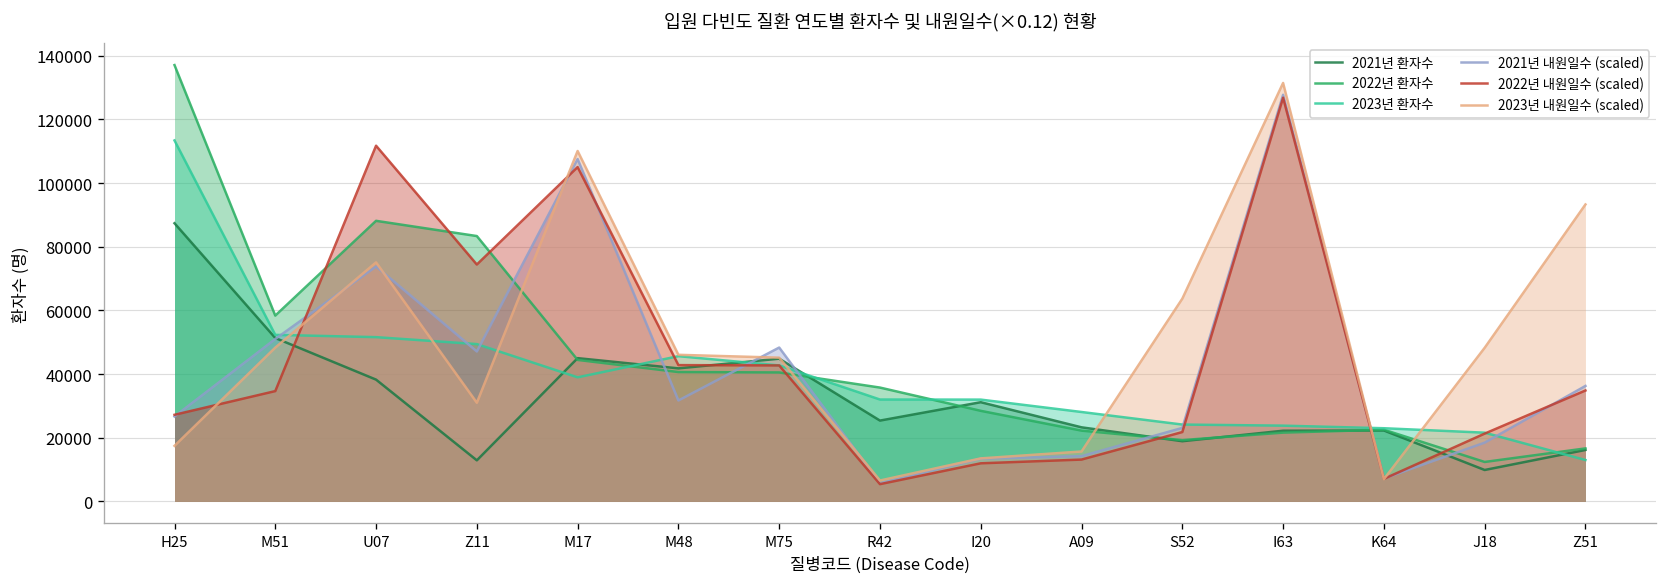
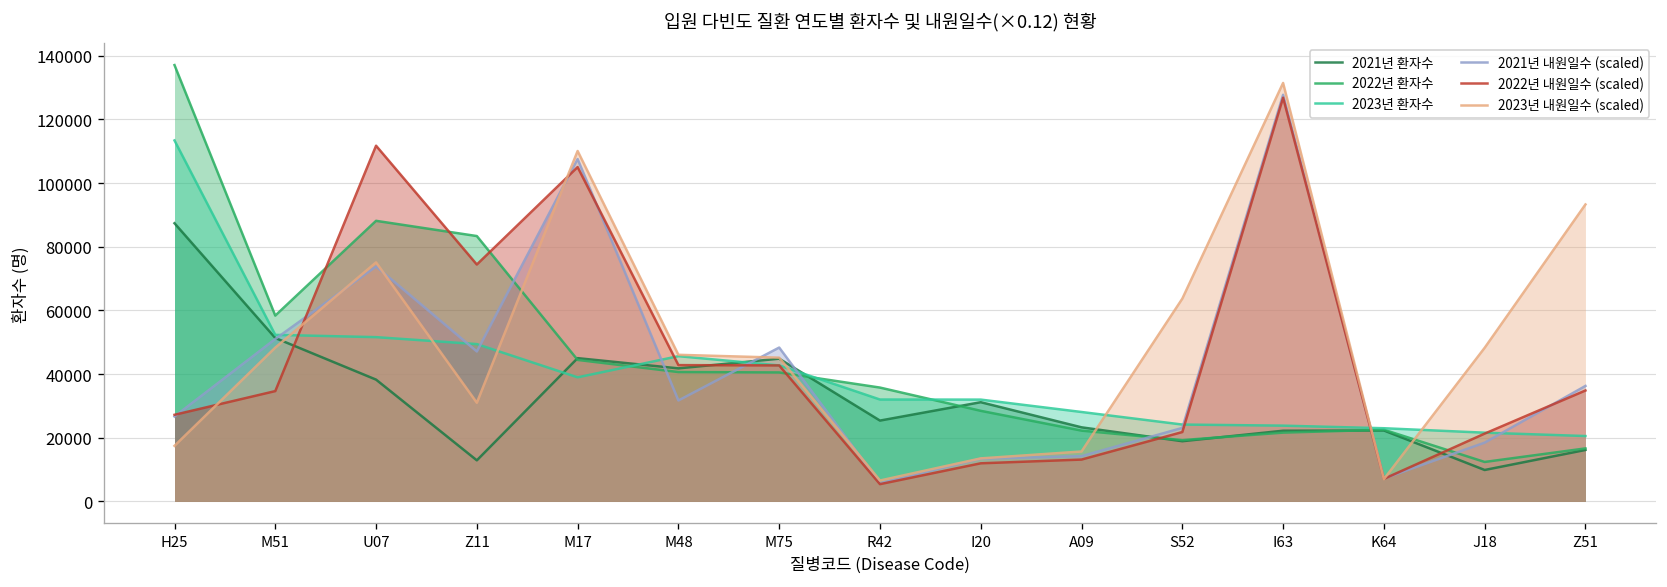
  {
    "2021년 환자수": {
      "H25": 87000,
      "U07": 38000,
      "Z11": 13000,
      "M48": 42000,
      "R42": 25000,
      "A09": 23000,
      "J18": 10000
    },
    "2022년 환자수": {
      "H25": 137000,
      "M51": 58000,
      "U07": 88000,
      "Z11": 83000,
      "M48": 41000,
      "M75": 41000,
      "R42": 36000,
      "I20": 28000,
      "A09": 22000,
      "J18": 12000
    },
    "2023년 환자수": {
      "H25": 113000,
      "M51": 52000,
      "U07": 52000,
      "Z11": 49000,
      "M17": 39000,
      "R42": 32000,
      "A09": 28000,
      "S52": 24000,
      "I63": 24000,
-     "Z51": 13000
+     "Z51": 21000
    },
    "2021년 내원일수 (scaled)": {
      "U07": 74000,
      "Z11": 47000,
      "M17": 108000,
      "M48": 32000,
      "M75": 48000,
      "A09": 14000,
      "S52": 23000,
      "J18": 18000,
      "Z51": 36000
    },
    "2022년 내원일수 (scaled)": {
      "M51": 35000,
      "U07": 112000,
      "Z11": 74000,
      "M17": 105000,
      "M48": 43000,
      "I20": 12000,
      "A09": 13000,
      "S52": 22000,
      "Z51": 35000
    },
    "2023년 내원일수 (scaled)": {
      "H25": 17000,
      "M51": 48000,
      "U07": 75000,
      "Z11": 31000,
      "M17": 110000,
      "A09": 16000,
      "S52": 64000,
      "I63": 131000,
      "J18": 48000,
      "Z51": 93000
    }
  }
